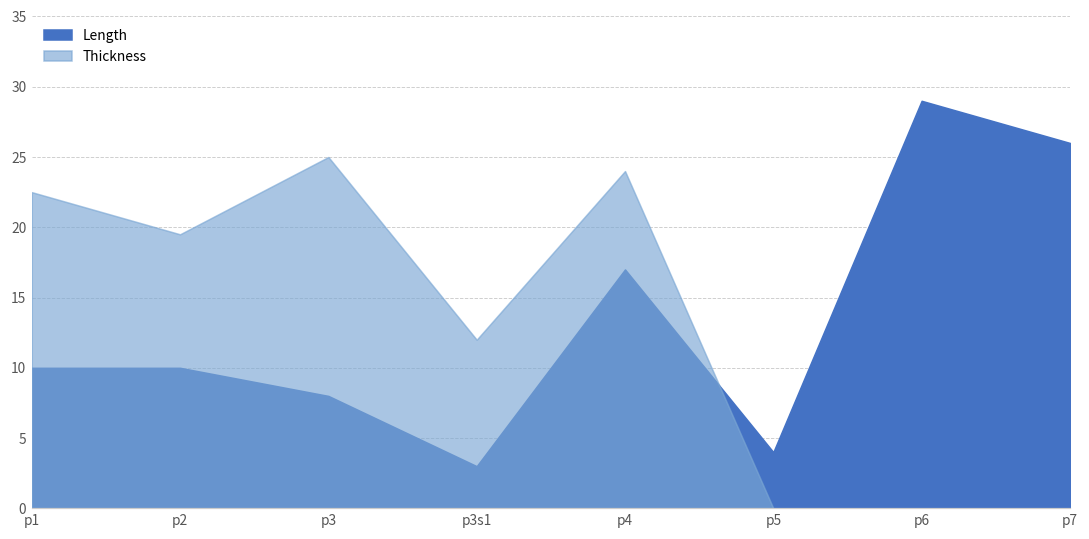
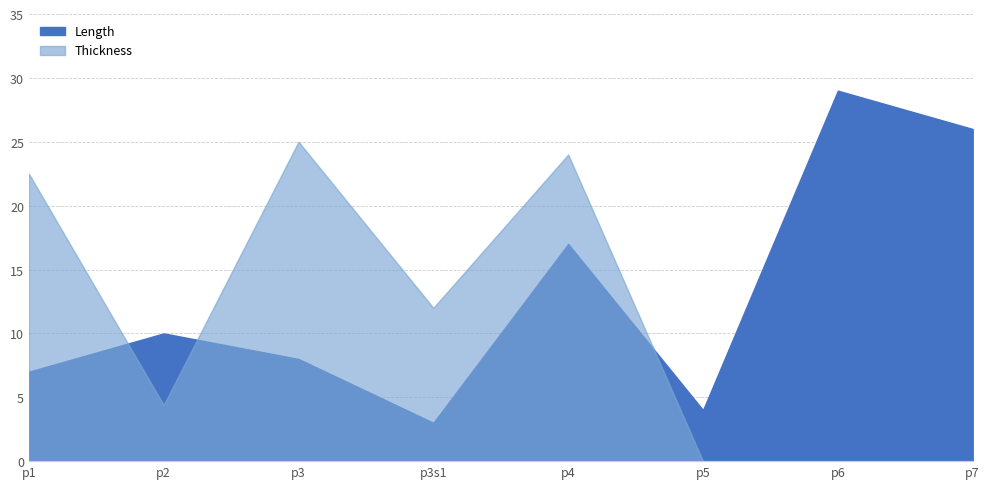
  {
    "Length": {
-     "p1": 10,
+     "p1": 7,
      "p2": 10,
      "p3": 8,
      "p3s1": 3,
      "p4": 17,
      "p5": 4,
      "p6": 29,
      "p7": 26
    },
    "Thickness": {
      "p1": 22.5,
-     "p2": 19.5,
+     "p2": 4.4,
      "p3": 25.0,
      "p3s1": 12.0,
      "p4": 24.0,
      "p5": 0.0,
      "p6": 0.0,
      "p7": 0.0
    }
  }
